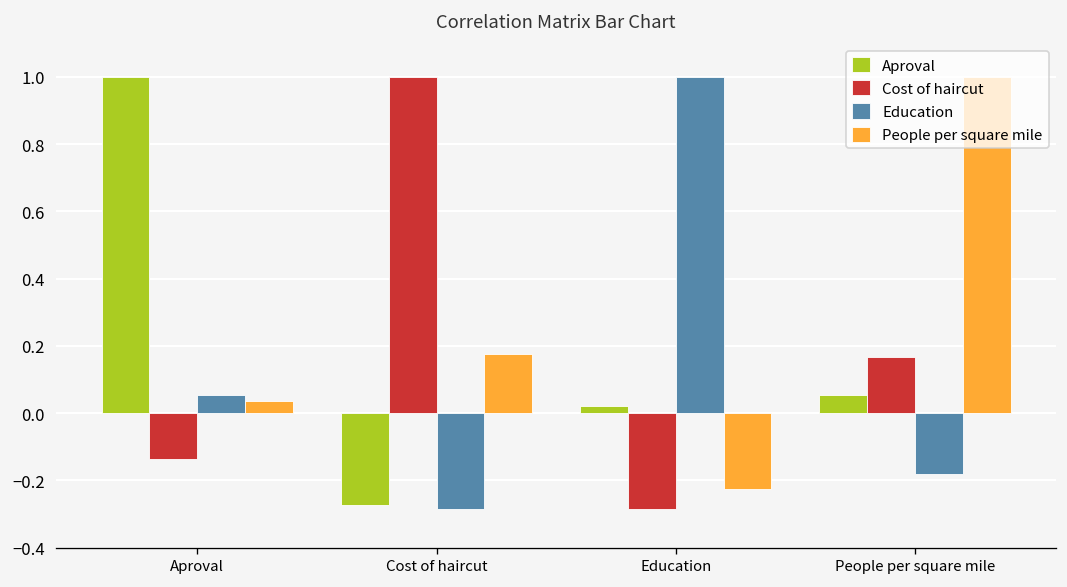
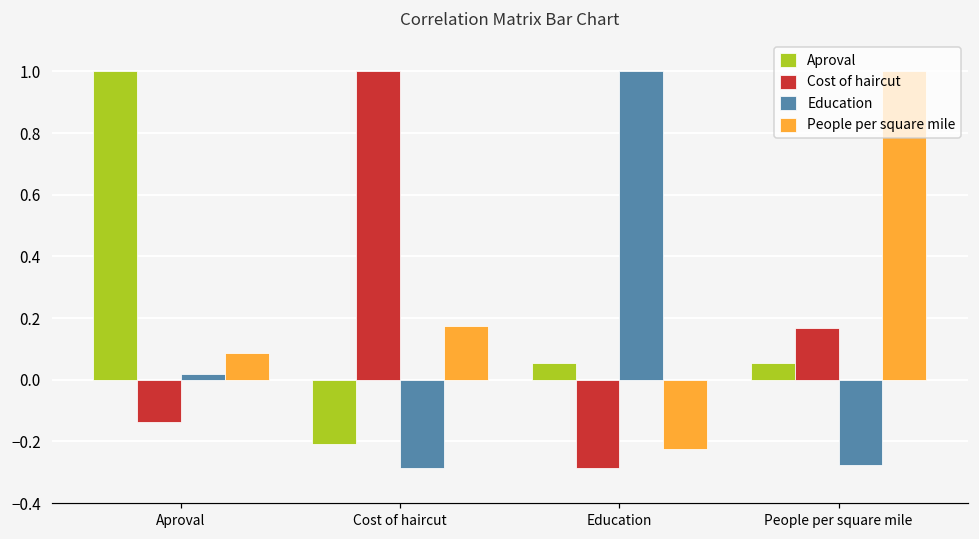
  {
    "Aproval": {
      "Aproval": 1.00,
-     "Cost of haircut": -0.27,
-     "Education": 0.02,
+     "Cost of haircut": -0.21,
+     "Education": 0.05,
      "People per square mile": 0.05
    },
    "Cost of haircut": {
      "Aproval": -0.14,
      "Cost of haircut": 1.00,
      "Education": -0.29,
      "People per square mile": 0.17
    },
    "Education": {
-     "Aproval": 0.05,
+     "Aproval": 0.02,
      "Cost of haircut": -0.29,
      "Education": 1.00,
-     "People per square mile": -0.18
+     "People per square mile": -0.28
    },
    "People per square mile": {
-     "Aproval": 0.04,
+     "Aproval": 0.09,
      "Cost of haircut": 0.18,
      "Education": -0.22
    }
  }
